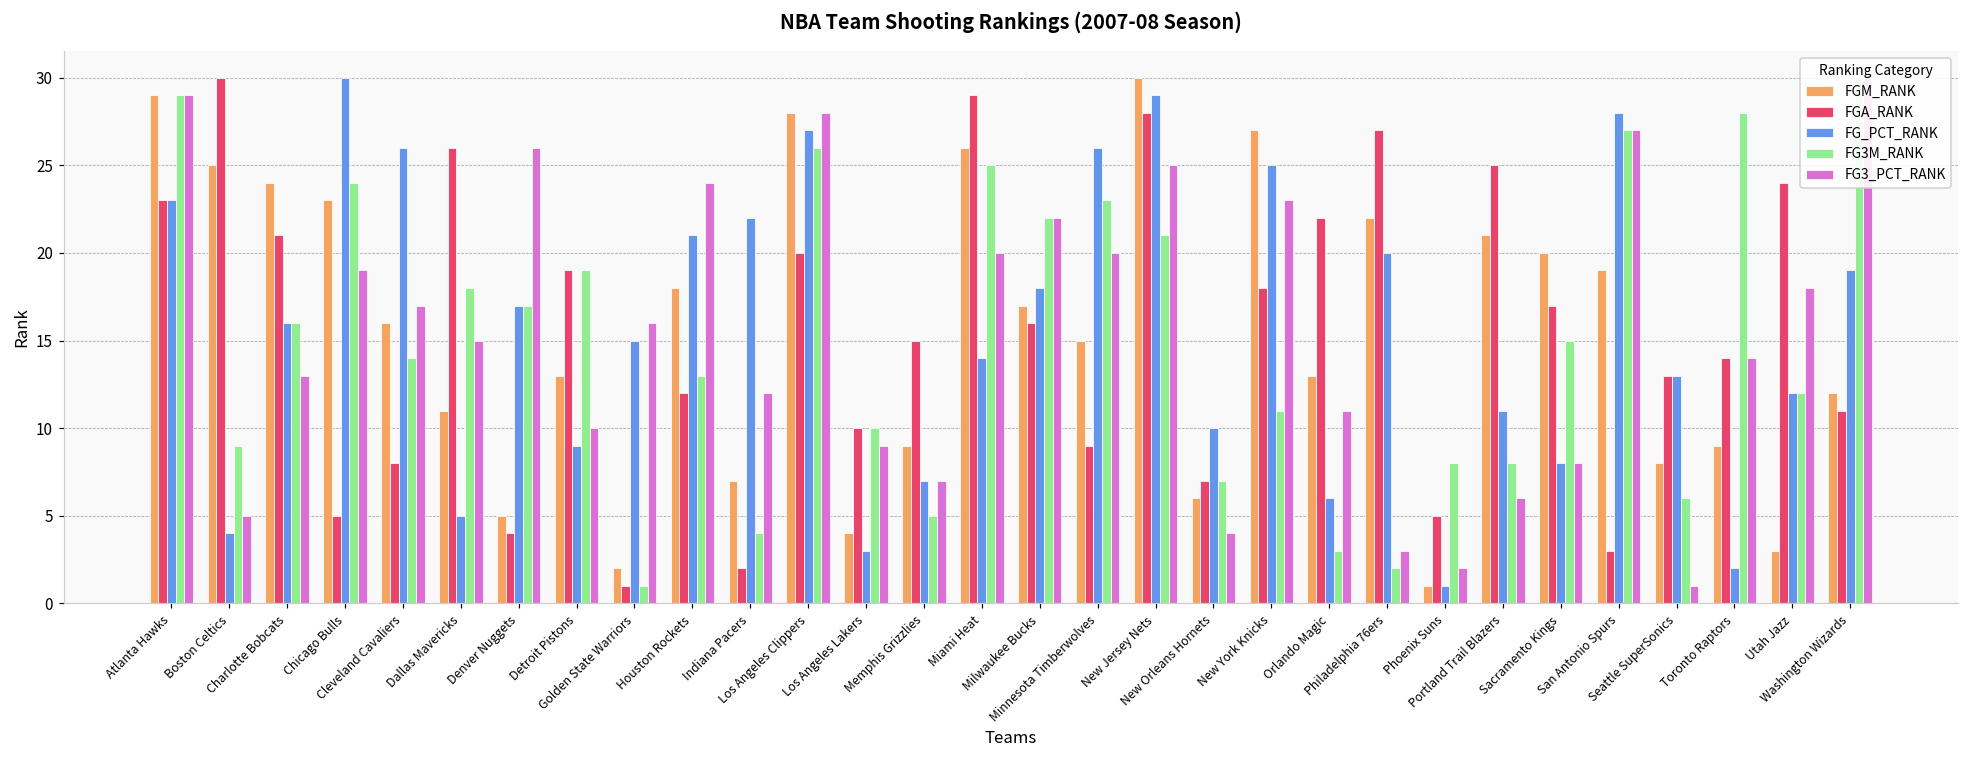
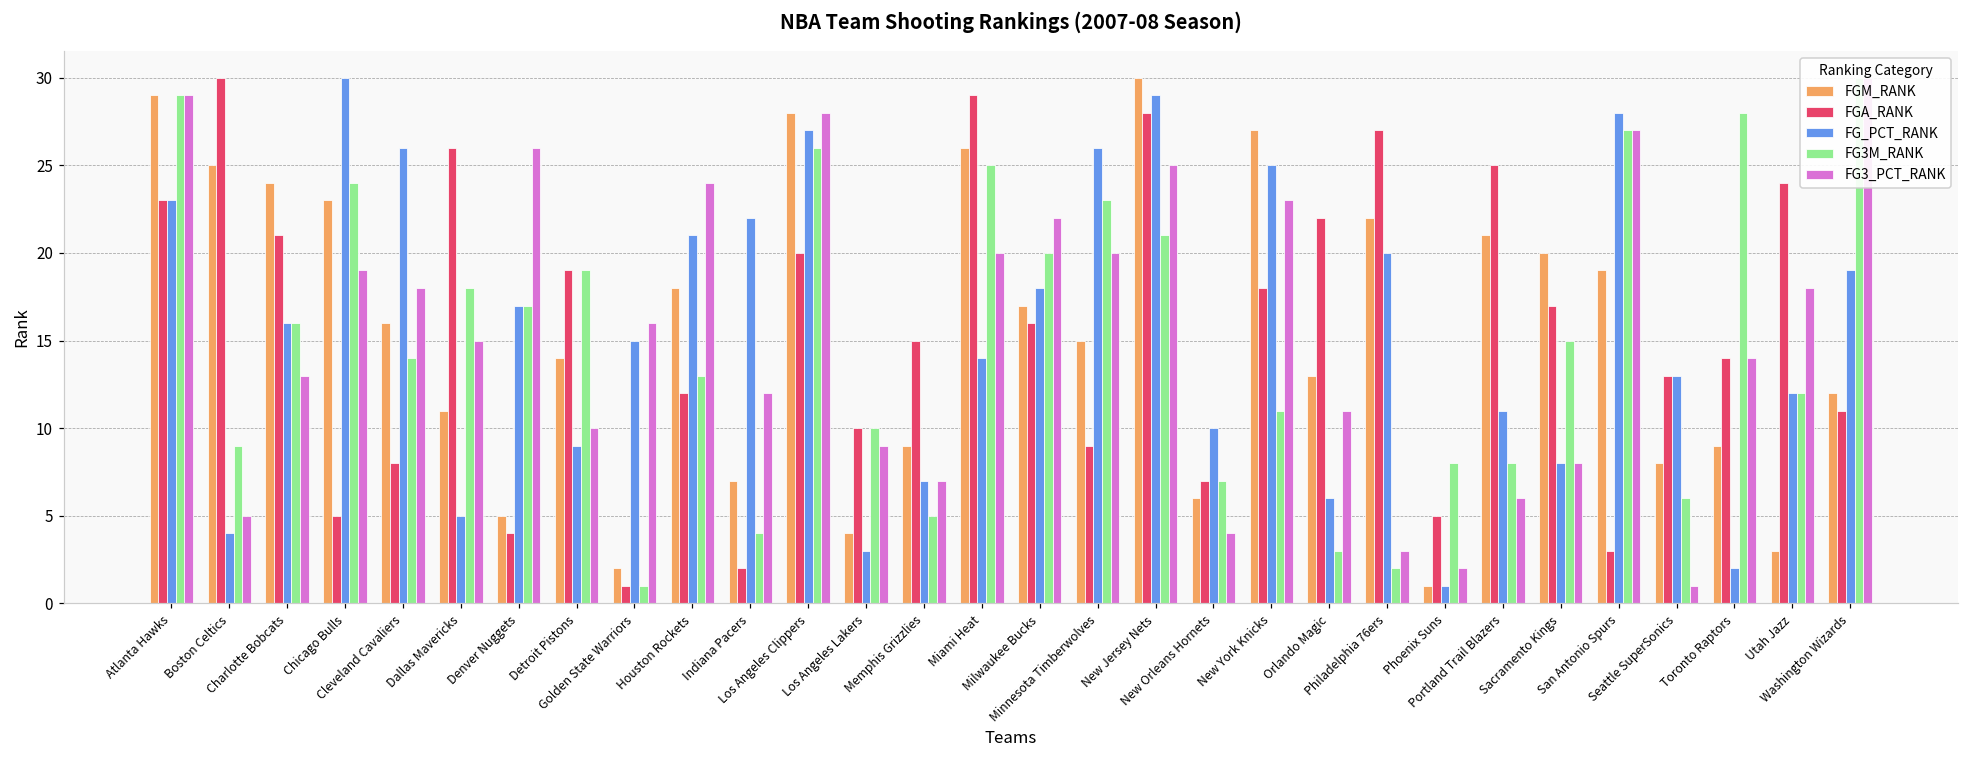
  {
    "FGM_RANK": {
      "Atlanta Hawks": 29,
      "Boston Celtics": 25,
      "Charlotte Bobcats": 24,
      "Chicago Bulls": 23,
      "Cleveland Cavaliers": 16,
      "Dallas Mavericks": 11,
      "Denver Nuggets": 5,
-     "Detroit Pistons": 13,
+     "Detroit Pistons": 14,
      "Golden State Warriors": 2,
      "Houston Rockets": 18,
      "Indiana Pacers": 7,
      "Los Angeles Clippers": 28,
      "Los Angeles Lakers": 4,
      "Memphis Grizzlies": 9,
      "Miami Heat": 26,
      "Milwaukee Bucks": 17,
      "Minnesota Timberwolves": 15,
      "New Jersey Nets": 30,
      "New Orleans Hornets": 6,
      "New York Knicks": 27,
      "Orlando Magic": 13,
      "Philadelphia 76ers": 22,
      "Phoenix Suns": 1,
      "Portland Trail Blazers": 21,
      "Sacramento Kings": 20,
      "San Antonio Spurs": 19,
      "Seattle SuperSonics": 8,
      "Toronto Raptors": 9,
      "Utah Jazz": 3,
      "Washington Wizards": 12
    },
    "FGA_RANK": {
      "Atlanta Hawks": 23,
      "Boston Celtics": 30,
      "Charlotte Bobcats": 21,
      "Chicago Bulls": 5,
      "Cleveland Cavaliers": 8,
      "Dallas Mavericks": 26,
      "Denver Nuggets": 4,
      "Detroit Pistons": 19,
      "Golden State Warriors": 1,
      "Houston Rockets": 12,
      "Indiana Pacers": 2,
      "Los Angeles Clippers": 20,
      "Los Angeles Lakers": 10,
      "Memphis Grizzlies": 15,
      "Miami Heat": 29,
      "Milwaukee Bucks": 16,
      "Minnesota Timberwolves": 9,
      "New Jersey Nets": 28,
      "New Orleans Hornets": 7,
      "New York Knicks": 18,
      "Orlando Magic": 22,
      "Philadelphia 76ers": 27,
      "Phoenix Suns": 5,
      "Portland Trail Blazers": 25,
      "Sacramento Kings": 17,
      "San Antonio Spurs": 3,
      "Seattle SuperSonics": 13,
      "Toronto Raptors": 14,
      "Utah Jazz": 24,
      "Washington Wizards": 11
    },
    "FG_PCT_RANK": {
      "Atlanta Hawks": 23,
      "Boston Celtics": 4,
      "Charlotte Bobcats": 16,
      "Chicago Bulls": 30,
      "Cleveland Cavaliers": 26,
      "Dallas Mavericks": 5,
      "Denver Nuggets": 17,
      "Detroit Pistons": 9,
      "Golden State Warriors": 15,
      "Houston Rockets": 21,
      "Indiana Pacers": 22,
      "Los Angeles Clippers": 27,
      "Los Angeles Lakers": 3,
      "Memphis Grizzlies": 7,
      "Miami Heat": 14,
      "Milwaukee Bucks": 18,
      "Minnesota Timberwolves": 26,
      "New Jersey Nets": 29,
      "New Orleans Hornets": 10,
      "New York Knicks": 25,
      "Orlando Magic": 6,
      "Philadelphia 76ers": 20,
      "Phoenix Suns": 1,
      "Portland Trail Blazers": 11,
      "Sacramento Kings": 8,
      "San Antonio Spurs": 28,
      "Seattle SuperSonics": 13,
      "Toronto Raptors": 2,
      "Utah Jazz": 12,
      "Washington Wizards": 19
    },
    "FG3M_RANK": {
      "Atlanta Hawks": 29,
      "Boston Celtics": 9,
      "Charlotte Bobcats": 16,
      "Chicago Bulls": 24,
      "Cleveland Cavaliers": 14,
      "Dallas Mavericks": 18,
      "Denver Nuggets": 17,
      "Detroit Pistons": 19,
      "Golden State Warriors": 1,
      "Houston Rockets": 13,
      "Indiana Pacers": 4,
      "Los Angeles Clippers": 26,
      "Los Angeles Lakers": 10,
      "Memphis Grizzlies": 5,
      "Miami Heat": 25,
-     "Milwaukee Bucks": 22,
+     "Milwaukee Bucks": 20,
      "Minnesota Timberwolves": 23,
      "New Jersey Nets": 21,
      "New Orleans Hornets": 7,
      "New York Knicks": 11,
      "Orlando Magic": 3,
      "Philadelphia 76ers": 2,
      "Phoenix Suns": 8,
      "Portland Trail Blazers": 8,
      "Sacramento Kings": 15,
      "San Antonio Spurs": 27,
      "Seattle SuperSonics": 6,
      "Toronto Raptors": 28,
      "Utah Jazz": 12
    },
    "FG3_PCT_RANK": {
      "Atlanta Hawks": 29,
      "Boston Celtics": 5,
      "Charlotte Bobcats": 13,
      "Chicago Bulls": 19,
-     "Cleveland Cavaliers": 17,
+     "Cleveland Cavaliers": 18,
      "Dallas Mavericks": 15,
      "Denver Nuggets": 26,
      "Detroit Pistons": 10,
      "Golden State Warriors": 16,
      "Houston Rockets": 24,
      "Indiana Pacers": 12,
      "Los Angeles Clippers": 28,
      "Los Angeles Lakers": 9,
      "Memphis Grizzlies": 7,
      "Miami Heat": 20,
      "Milwaukee Bucks": 22,
      "Minnesota Timberwolves": 20,
      "New Jersey Nets": 25,
      "New Orleans Hornets": 4,
      "New York Knicks": 23,
      "Orlando Magic": 11,
      "Philadelphia 76ers": 3,
      "Phoenix Suns": 2,
      "Portland Trail Blazers": 6,
      "Sacramento Kings": 8,
      "San Antonio Spurs": 27,
      "Seattle SuperSonics": 1,
      "Toronto Raptors": 14,
      "Utah Jazz": 18
    }
  }
